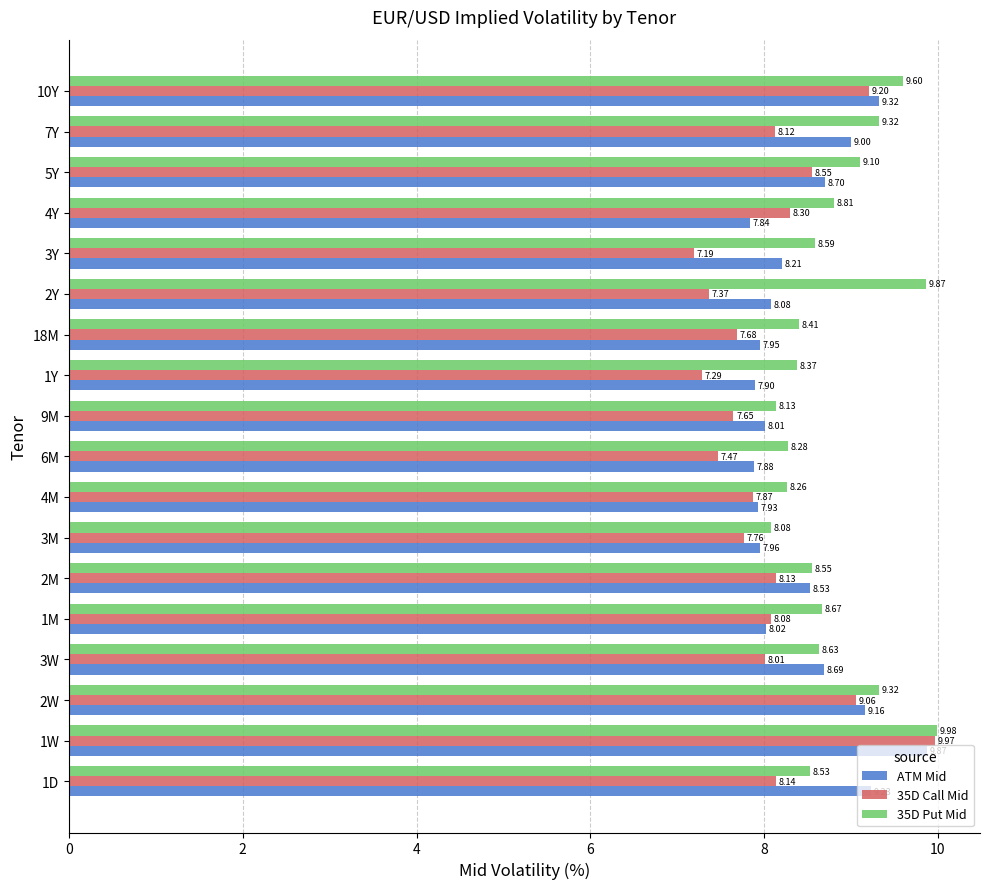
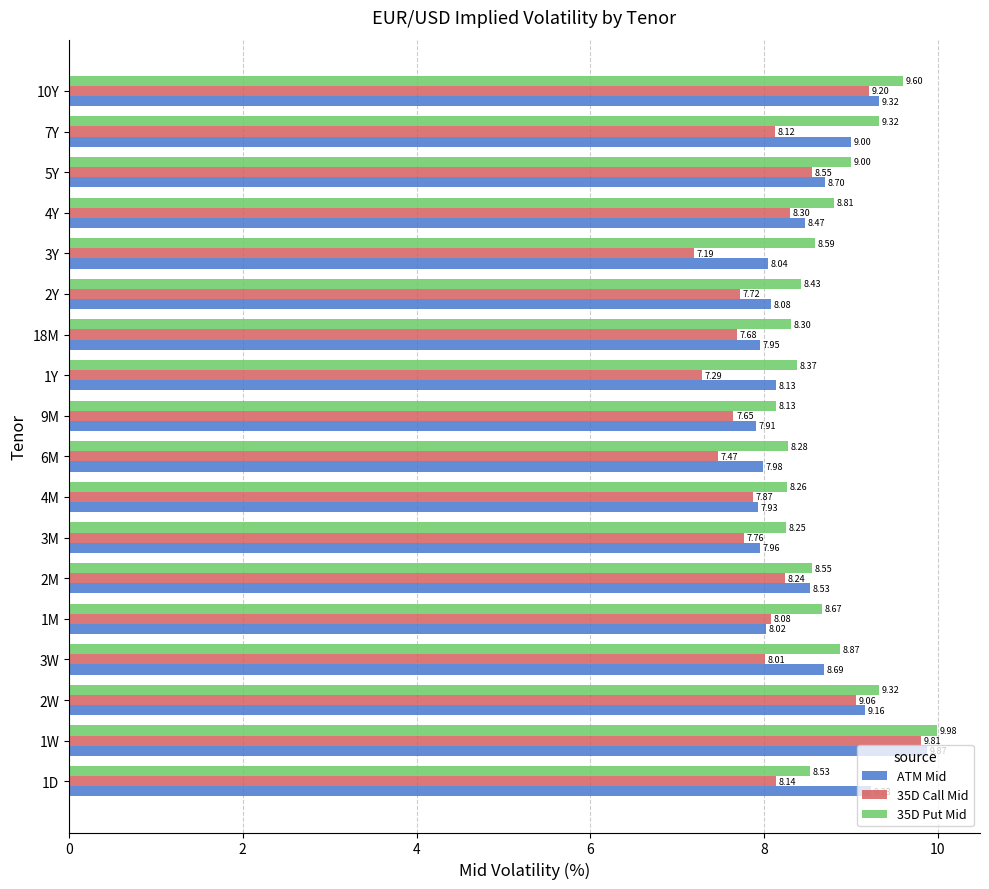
  {
    "ATM Mid": {
      "10Y": 9.32,
      "7Y": 9.00,
      "5Y": 8.70,
-     "4Y": 7.84,
-     "3Y": 8.21,
+     "4Y": 8.47,
+     "3Y": 8.04,
      "2Y": 8.08,
      "18M": 7.95,
-     "1Y": 7.90,
-     "9M": 8.01,
-     "6M": 7.88,
+     "1Y": 8.13,
+     "9M": 7.91,
+     "6M": 7.98,
      "4M": 7.93,
      "3M": 7.96,
      "2M": 8.53,
      "1M": 8.02,
      "3W": 8.69,
      "2W": 9.16
    },
    "35D Call Mid": {
      "10Y": 9.20,
      "7Y": 8.12,
      "5Y": 8.55,
      "4Y": 8.30,
      "3Y": 7.19,
-     "2Y": 7.37,
+     "2Y": 7.72,
      "18M": 7.68,
      "1Y": 7.29,
      "9M": 7.65,
      "6M": 7.47,
      "4M": 7.87,
      "3M": 7.76,
-     "2M": 8.13,
+     "2M": 8.24,
      "1M": 8.08,
      "3W": 8.01,
      "2W": 9.06,
-     "1W": 9.97,
+     "1W": 9.81,
      "1D": 8.14
    },
    "35D Put Mid": {
      "10Y": 9.60,
      "7Y": 9.32,
-     "5Y": 9.10,
+     "5Y": 9.00,
      "4Y": 8.81,
      "3Y": 8.59,
-     "2Y": 9.87,
-     "18M": 8.41,
+     "2Y": 8.43,
+     "18M": 8.30,
      "1Y": 8.37,
      "9M": 8.13,
      "6M": 8.28,
      "4M": 8.26,
-     "3M": 8.08,
+     "3M": 8.25,
      "2M": 8.55,
      "1M": 8.67,
-     "3W": 8.63,
+     "3W": 8.87,
      "2W": 9.32,
      "1W": 9.98,
      "1D": 8.53
    }
  }
